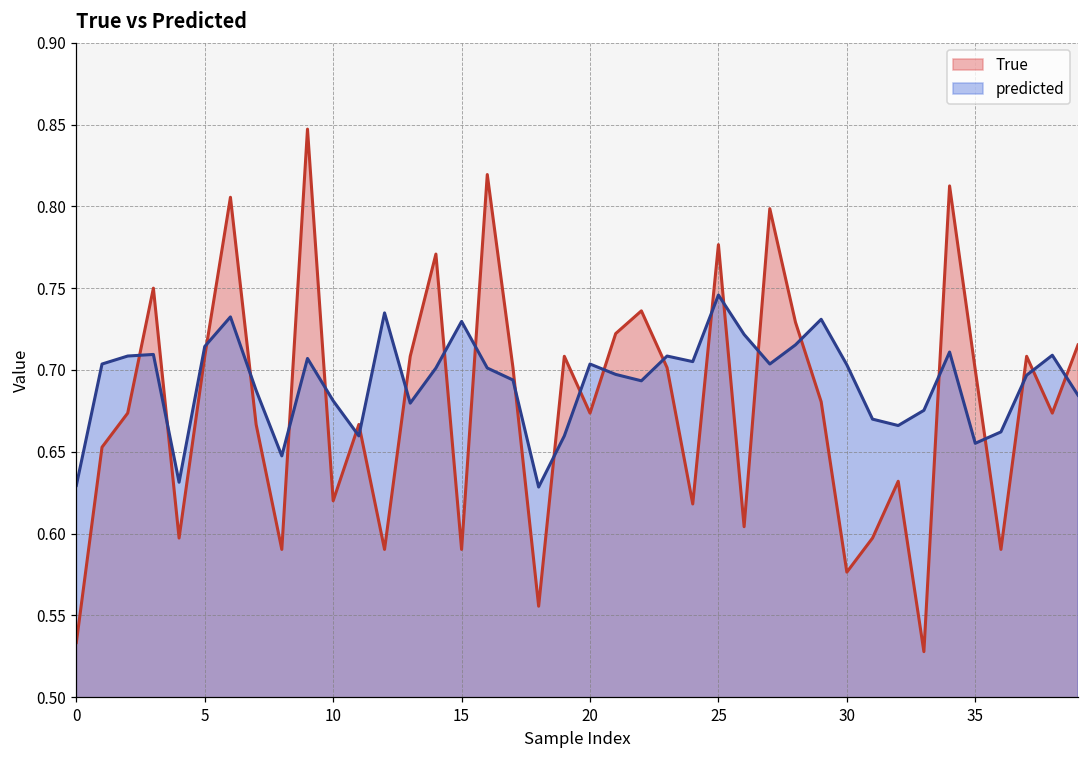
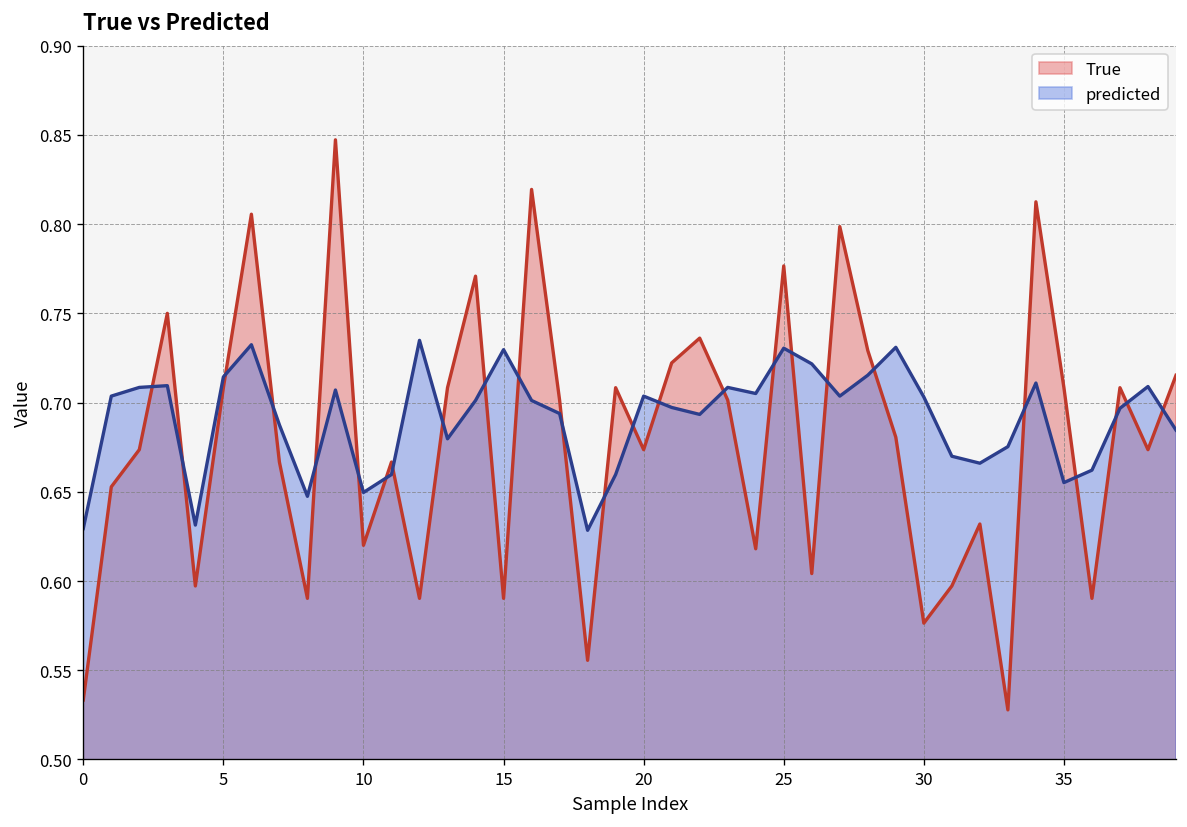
  {
    "True": {
      "0": 0.533,
      "5": 0.708,
      "10": 0.620,
      "15": 0.590,
      "20": 0.674,
      "25": 0.777,
      "30": 0.576,
-     "35": 0.700
+     "35": 0.708
    },
    "predicted": {
      "0": 0.629,
      "5": 0.714,
-     "10": 0.681,
+     "10": 0.650,
      "15": 0.730,
      "20": 0.704,
-     "25": 0.746,
+     "25": 0.730,
      "30": 0.703,
      "35": 0.655
    }
  }
